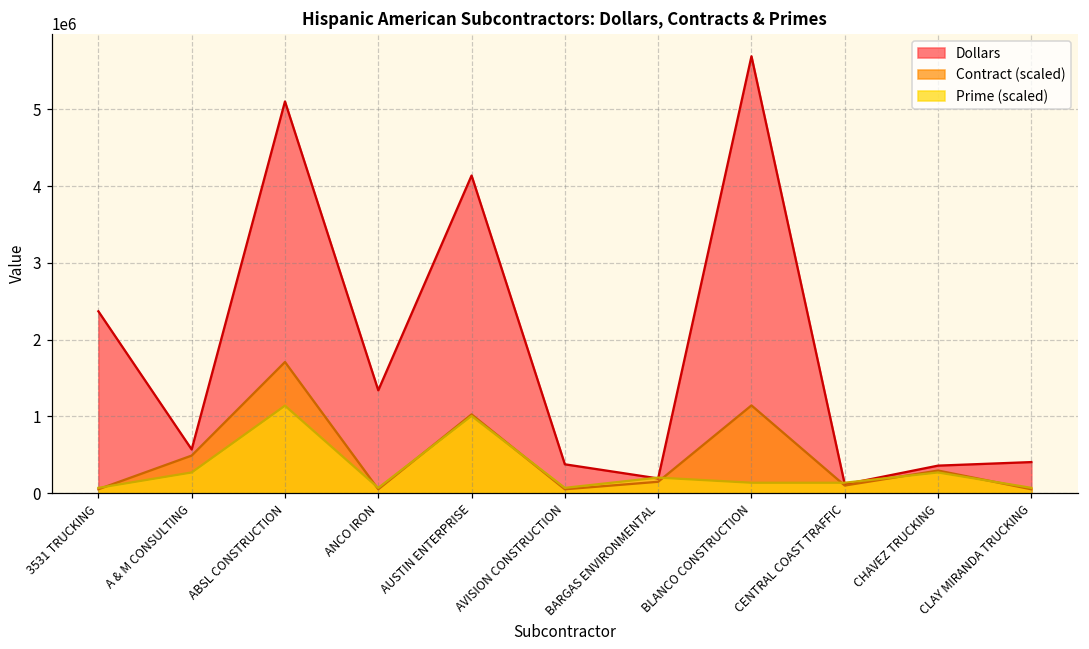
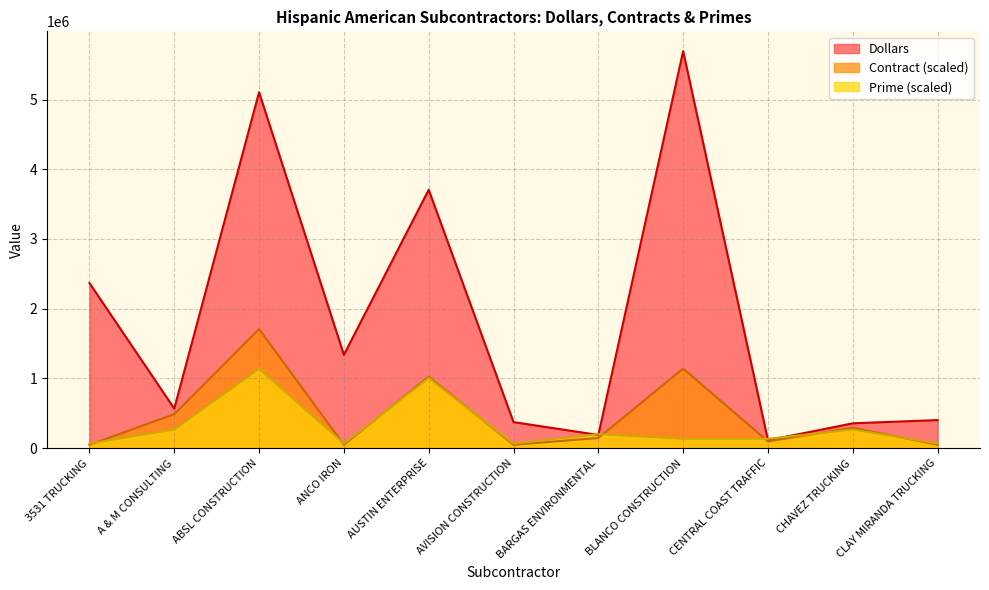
  {
    "Dollars": {
      "3531 TRUCKING": 2400000,
      "A & M CONSULTING": 600000,
      "ABSL CONSTRUCTION": 5100000,
      "ANCO IRON": 1300000,
-     "AUSTIN ENTERPRISE": 4100000,
+     "AUSTIN ENTERPRISE": 3700000,
      "AVISION CONSTRUCTION": 400000,
      "BLANCO CONSTRUCTION": 5700000,
      "CHAVEZ TRUCKING": 400000,
      "CLAY MIRANDA TRUCKING": 400000
    },
    "Contract (scaled)": {
      "A & M CONSULTING": 500000,
      "ABSL CONSTRUCTION": 1700000,
      "BARGAS ENVIRONMENTAL": 100000,
      "BLANCO CONSTRUCTION": 1100000
    },
    "Prime (scaled)": {
      "A & M CONSULTING": 300000,
      "ABSL CONSTRUCTION": 1100000,
      "BLANCO CONSTRUCTION": 100000
    }
  }
